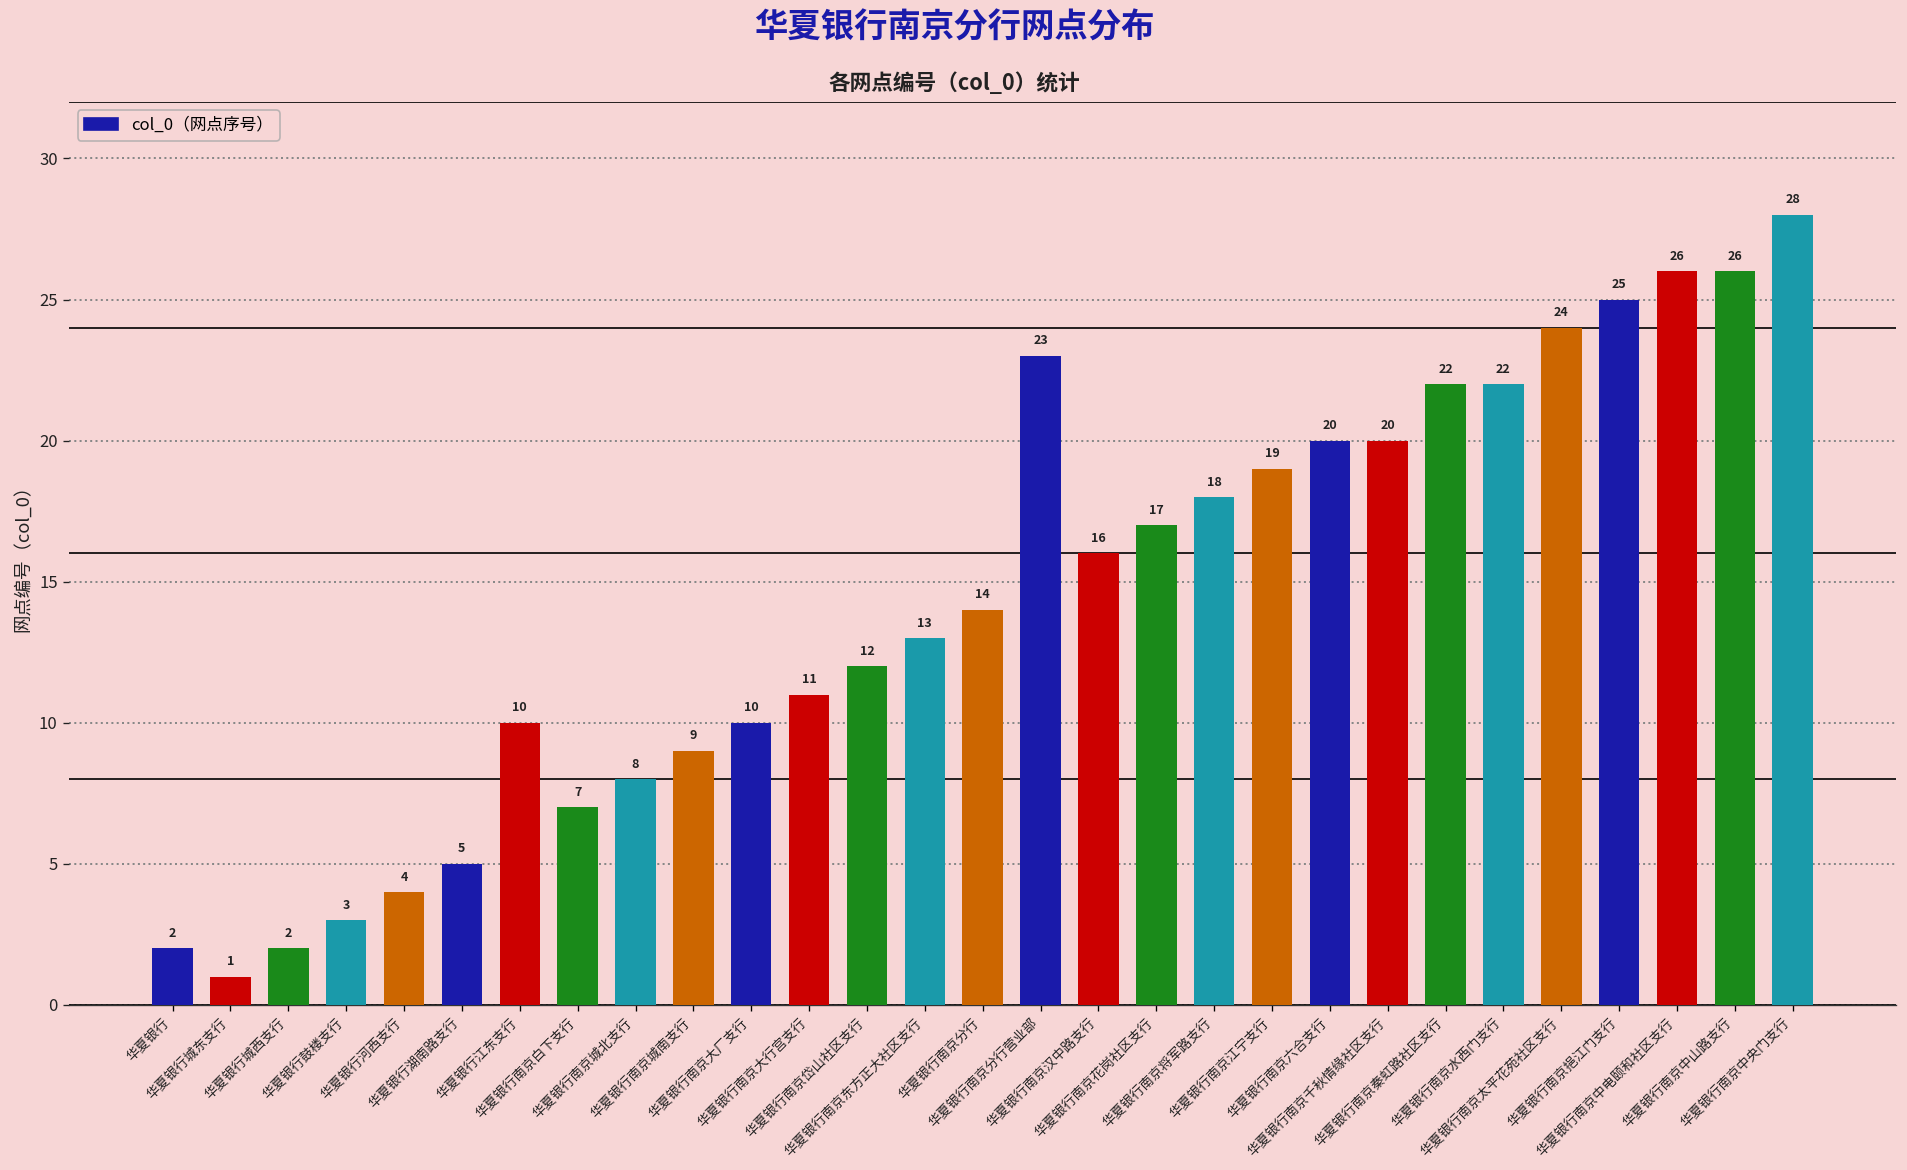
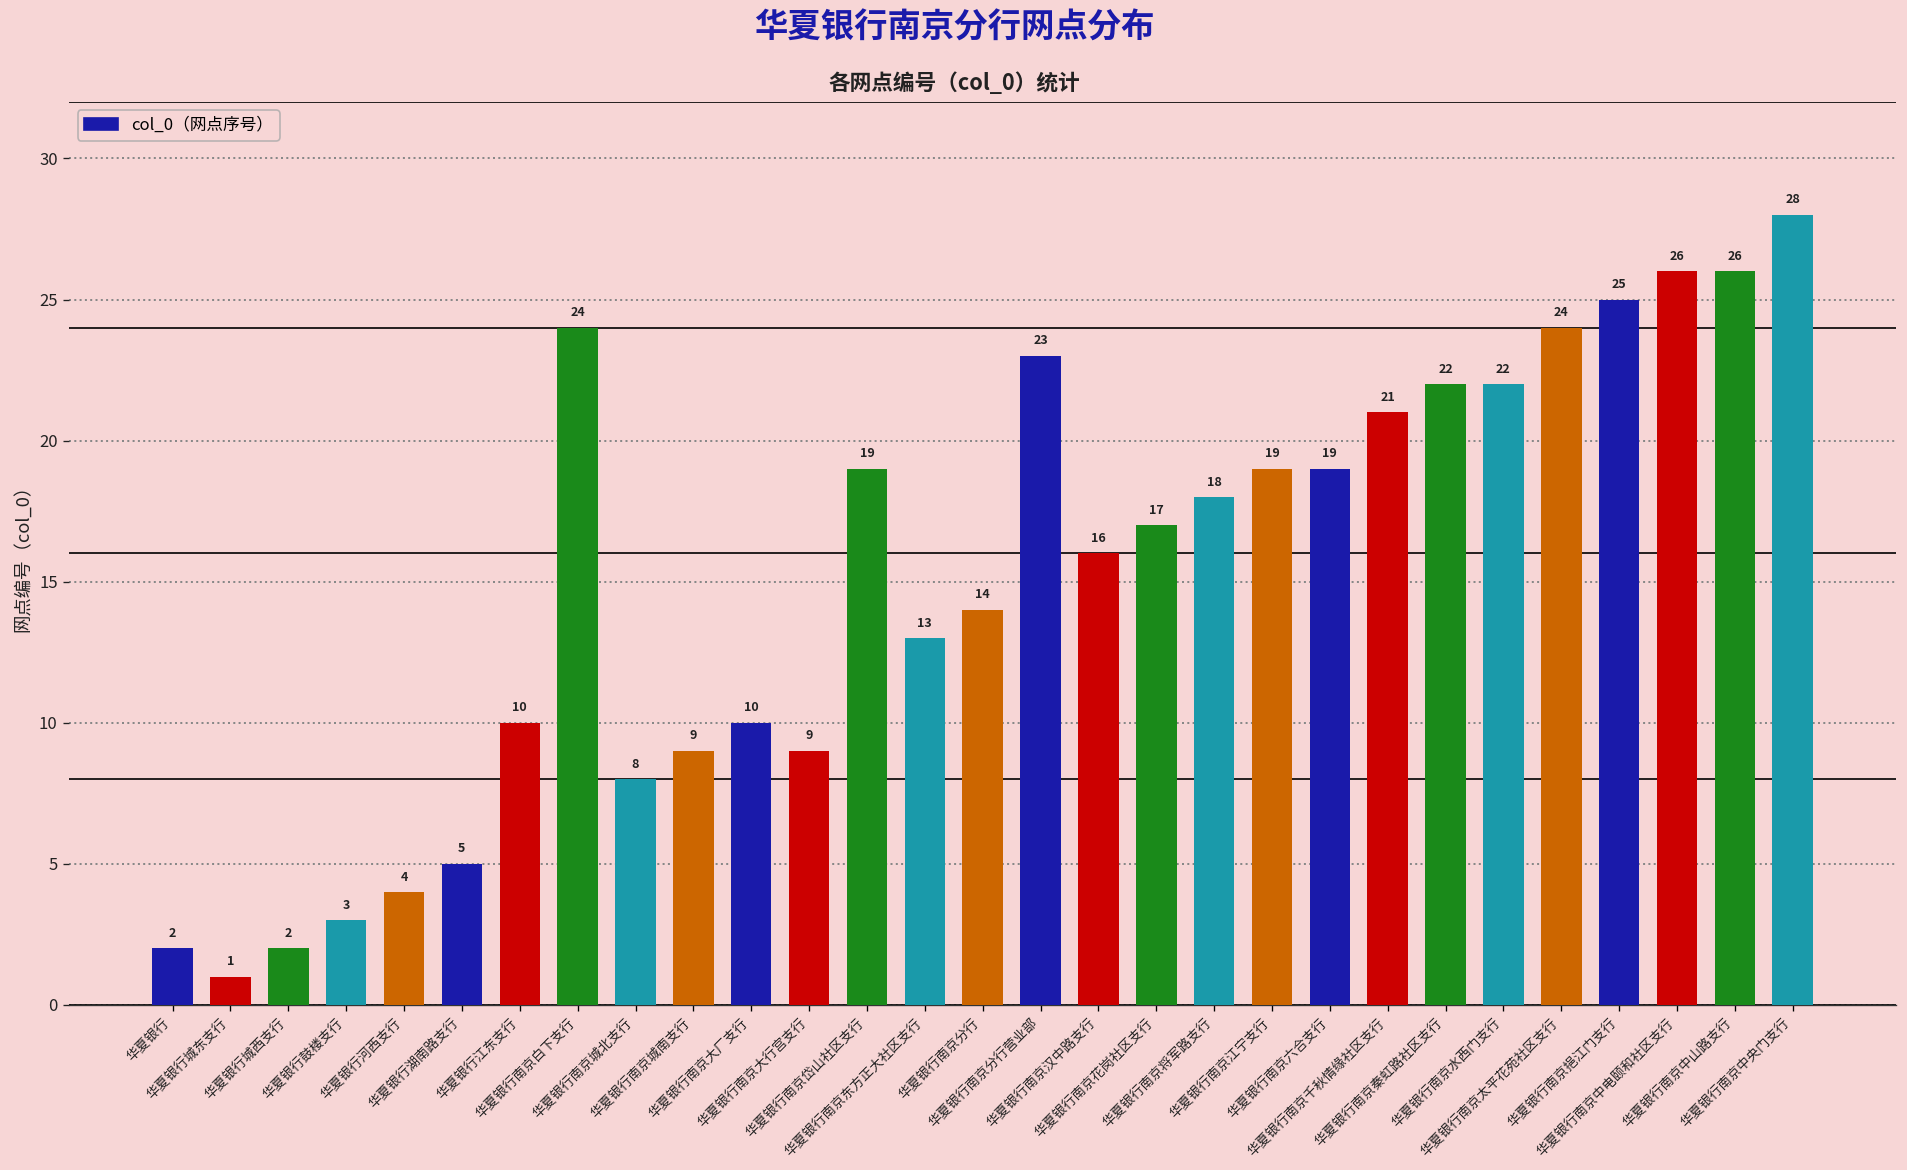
  {
    "华夏银行": 2,
    "华夏银行城东支行": 1,
    "华夏银行城西支行": 2,
    "华夏银行鼓楼支行": 3,
    "华夏银行河西支行": 4,
    "华夏银行湖南路支行": 5,
    "华夏银行江东支行": 10,
-   "华夏银行南京白下支行": 7,
+   "华夏银行南京白下支行": 24,
    "华夏银行南京城北支行": 8,
    "华夏银行南京城南支行": 9,
    "华夏银行南京大厂支行": 10,
-   "华夏银行南京大行宫支行": 11,
-   "华夏银行南京岱山社区支行": 12,
+   "华夏银行南京大行宫支行": 9,
+   "华夏银行南京岱山社区支行": 19,
    "华夏银行南京东方正大社区支行": 13,
    "华夏银行南京分行": 14,
    "华夏银行南京分行营业部": 23,
    "华夏银行南京汉中路支行": 16,
    "华夏银行南京花岗社区支行": 17,
    "华夏银行南京将军路支行": 18,
    "华夏银行南京江宁支行": 19,
-   "华夏银行南京六合支行": 20,
-   "华夏银行南京千秋情缘社区支行": 20,
+   "华夏银行南京六合支行": 19,
+   "华夏银行南京千秋情缘社区支行": 21,
    "华夏银行南京秦虹路社区支行": 22,
    "华夏银行南京水西门支行": 22,
    "华夏银行南京太平花苑社区支行": 24,
    "华夏银行南京挹江门支行": 25,
    "华夏银行南京中电颐和社区支行": 26,
    "华夏银行南京中山路支行": 26,
    "华夏银行南京中央门支行": 28
  }
